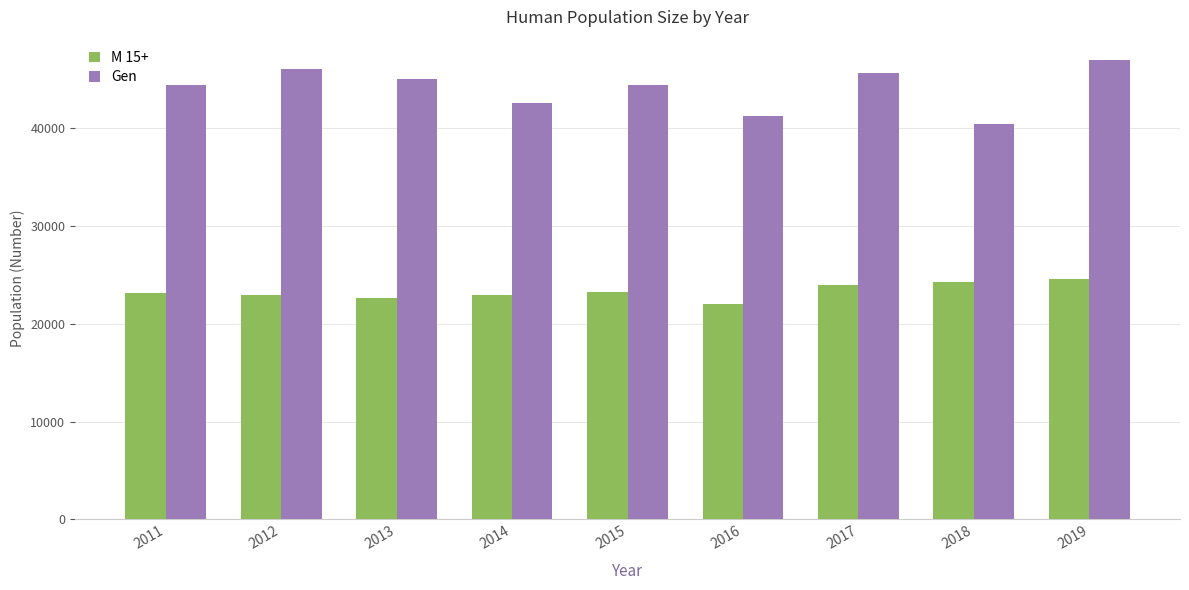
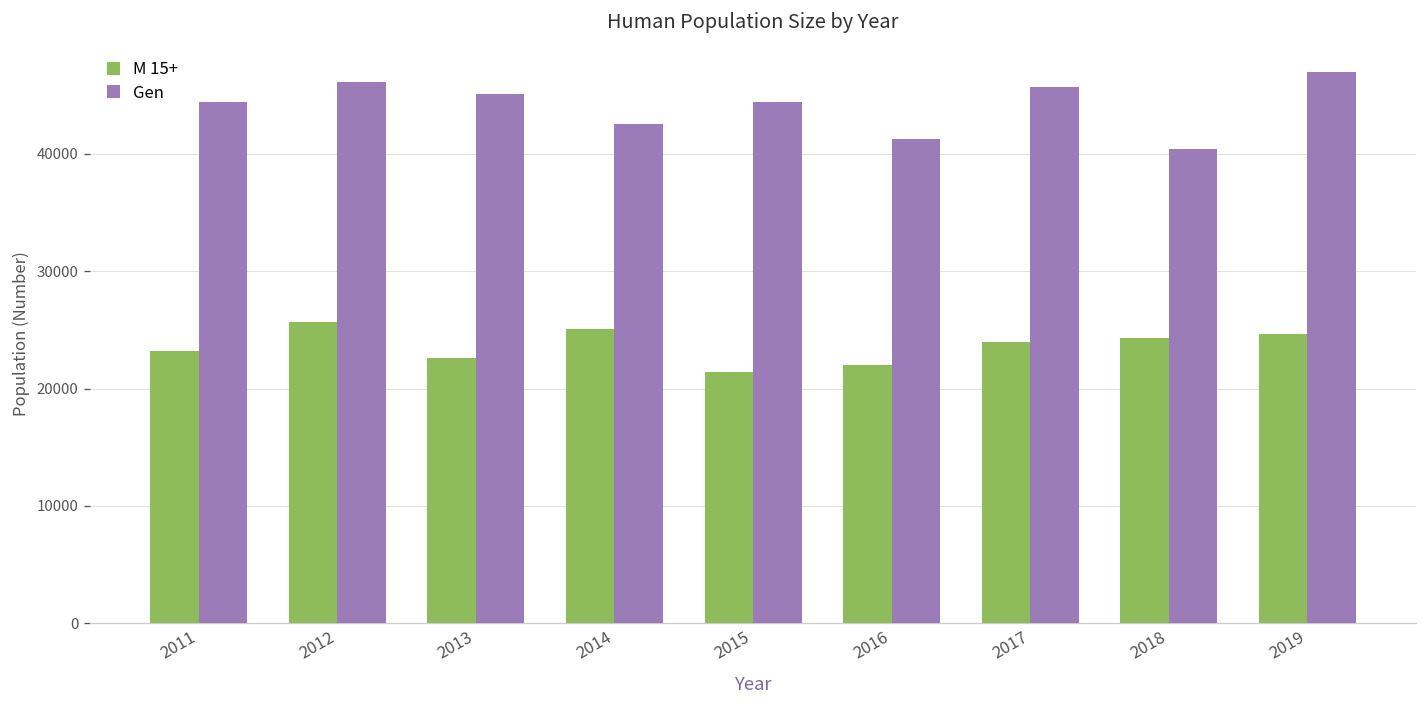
  {
    "M 15+": {
      "2011": 23000,
-     "2012": 23000,
+     "2012": 26000,
      "2013": 23000,
-     "2014": 23000,
-     "2015": 23000,
+     "2014": 25000,
+     "2015": 21000,
      "2016": 22000,
      "2017": 24000,
      "2018": 24000,
      "2019": 25000
    },
    "Gen": {
      "2011": 44000,
      "2012": 46000,
      "2013": 45000,
      "2014": 43000,
      "2015": 44000,
      "2016": 41000,
      "2017": 46000,
      "2018": 40000,
      "2019": 47000
    }
  }
